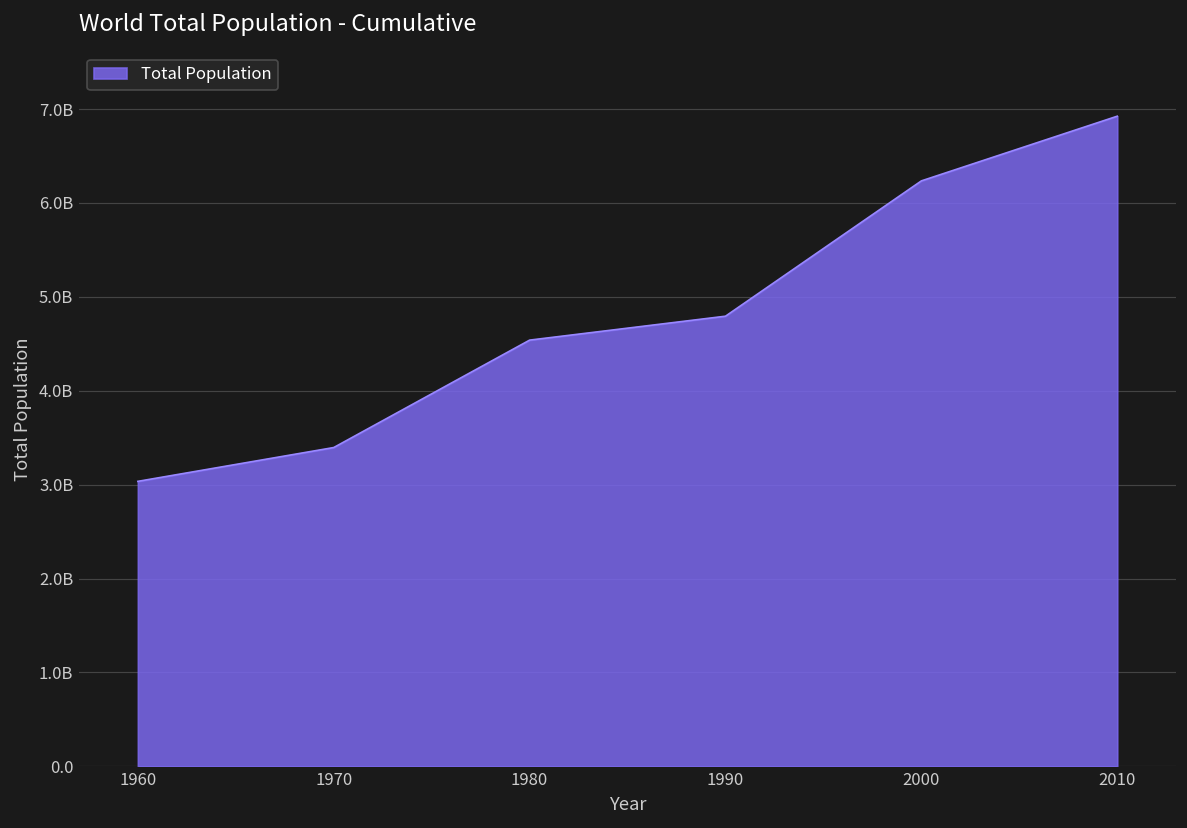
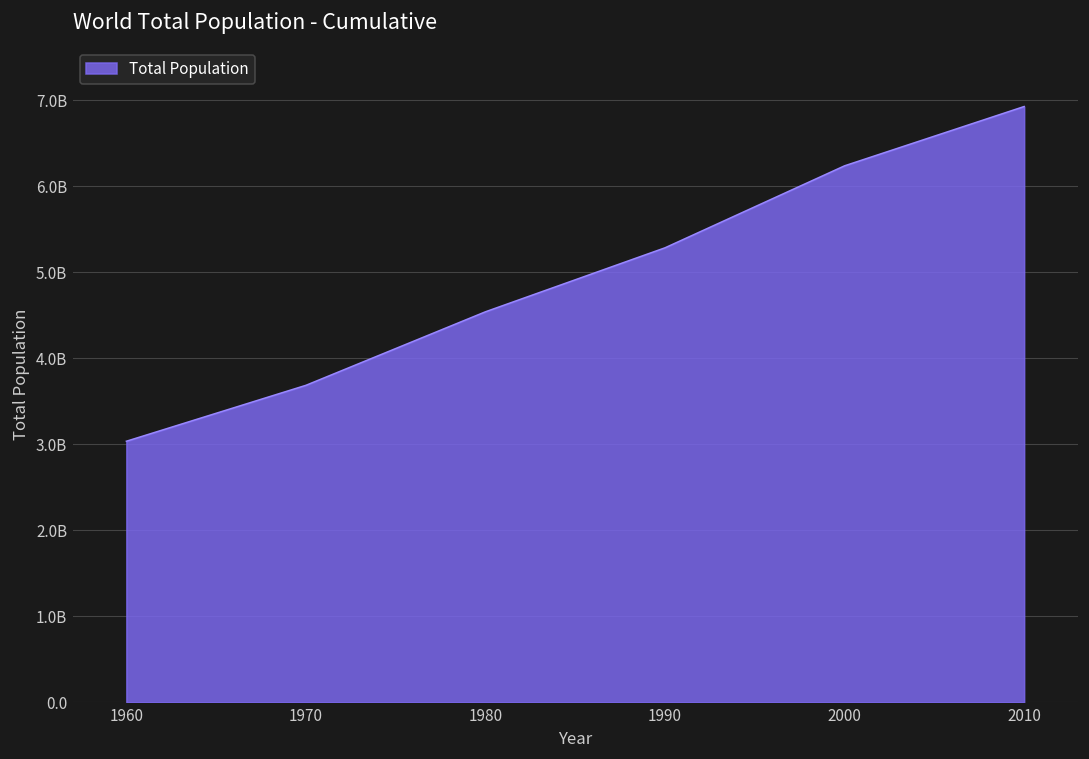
  {
    "1960": 3000000000,
-   "1970": 3400000000,
+   "1970": 3700000000,
    "1980": 4500000000,
-   "1990": 4800000000,
+   "1990": 5300000000,
    "2000": 6200000000,
    "2010": 6900000000
  }
